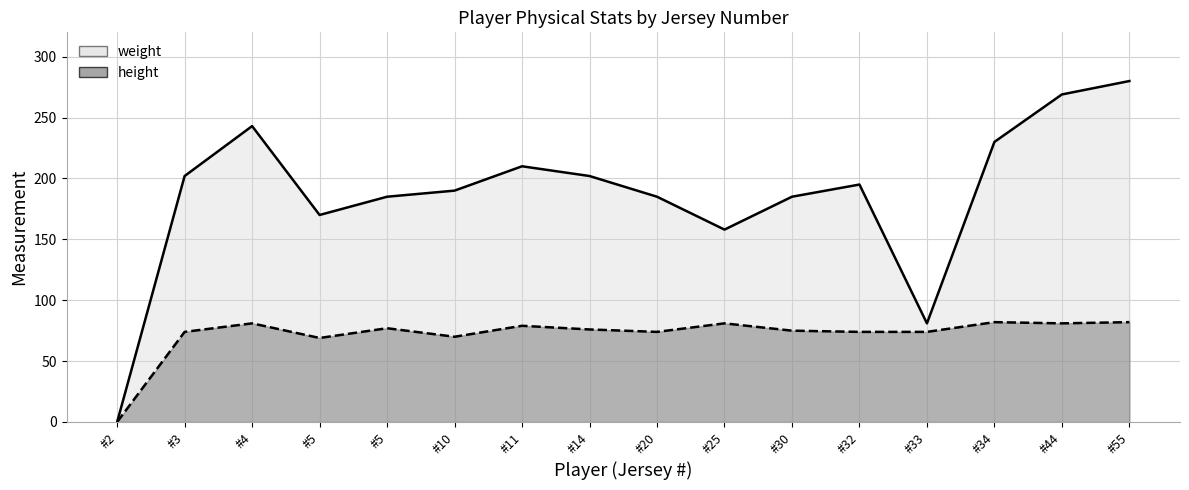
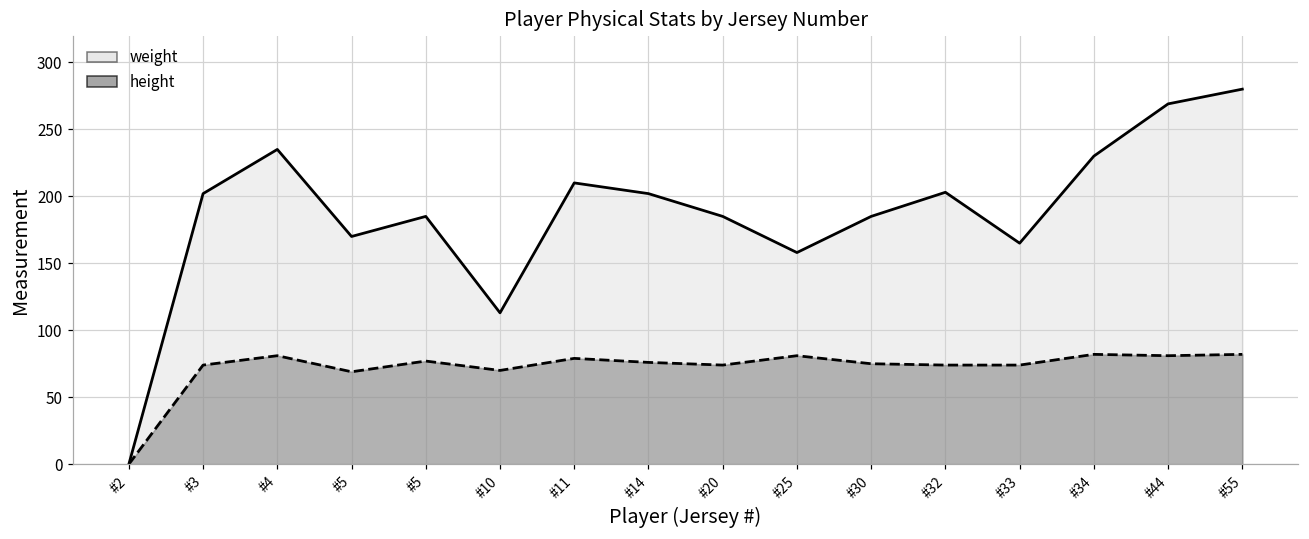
  {
    "weight": {
      "#3": 202,
-     "#4": 243,
-     "#10": 190,
+     "#4": 235,
+     "#10": 113,
      "#11": 210,
      "#14": 202,
      "#20": 185,
      "#25": 158,
      "#30": 185,
-     "#32": 195,
-     "#33": 81,
+     "#32": 203,
+     "#33": 165,
      "#34": 230,
      "#44": 269,
      "#55": 280
    },
    "height": {
      "#3": 74,
      "#4": 81,
      "#10": 70,
      "#11": 79,
      "#14": 76,
      "#20": 74,
      "#25": 81,
      "#30": 75,
      "#32": 74,
      "#33": 74,
      "#34": 82,
      "#44": 81,
      "#55": 82
    }
  }
